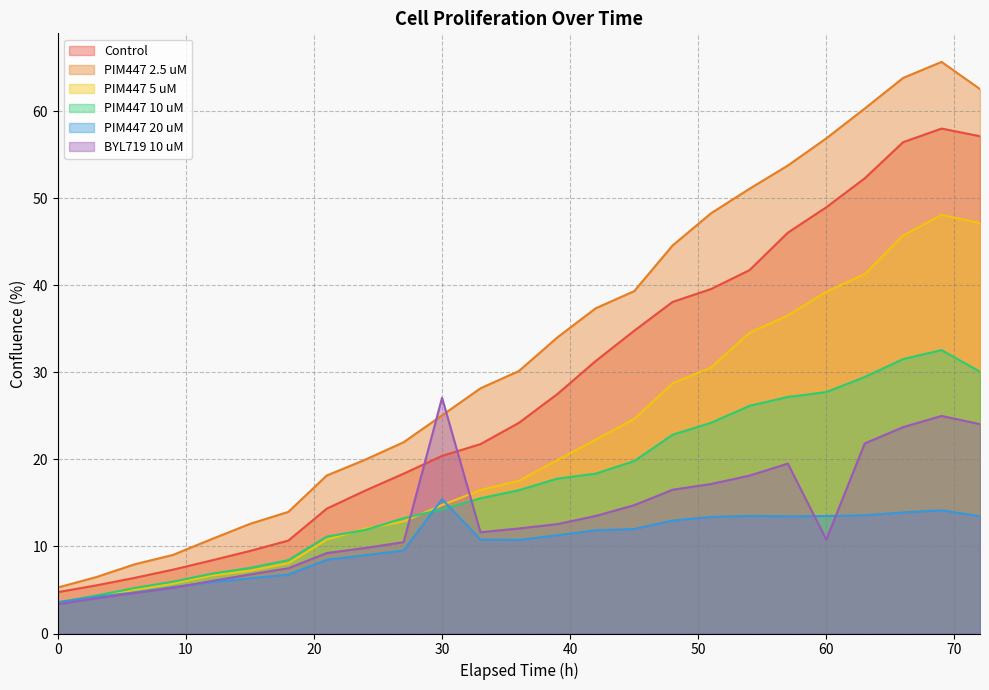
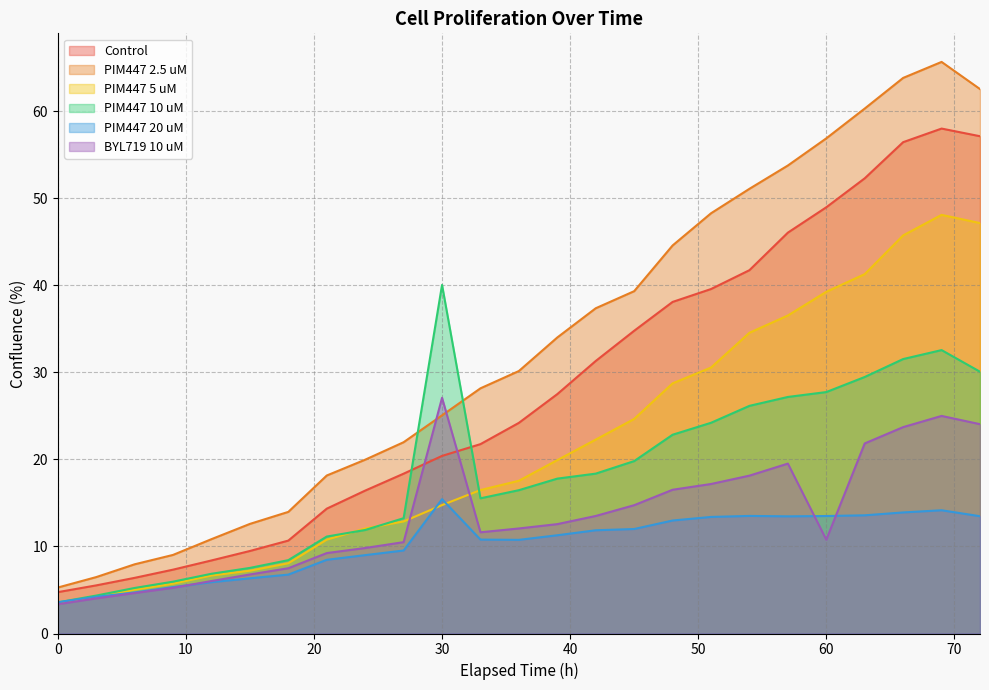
  {
    "PIM447 10 uM": {
-     "30": 14,
+     "30": 40,
      "60": 28
    },
    "PIM447 20 uM": {
      "30": 15,
      "60": 13
    },
    "BYL719 10 uM": {
      "30": 27,
      "60": 11
    }
  }
